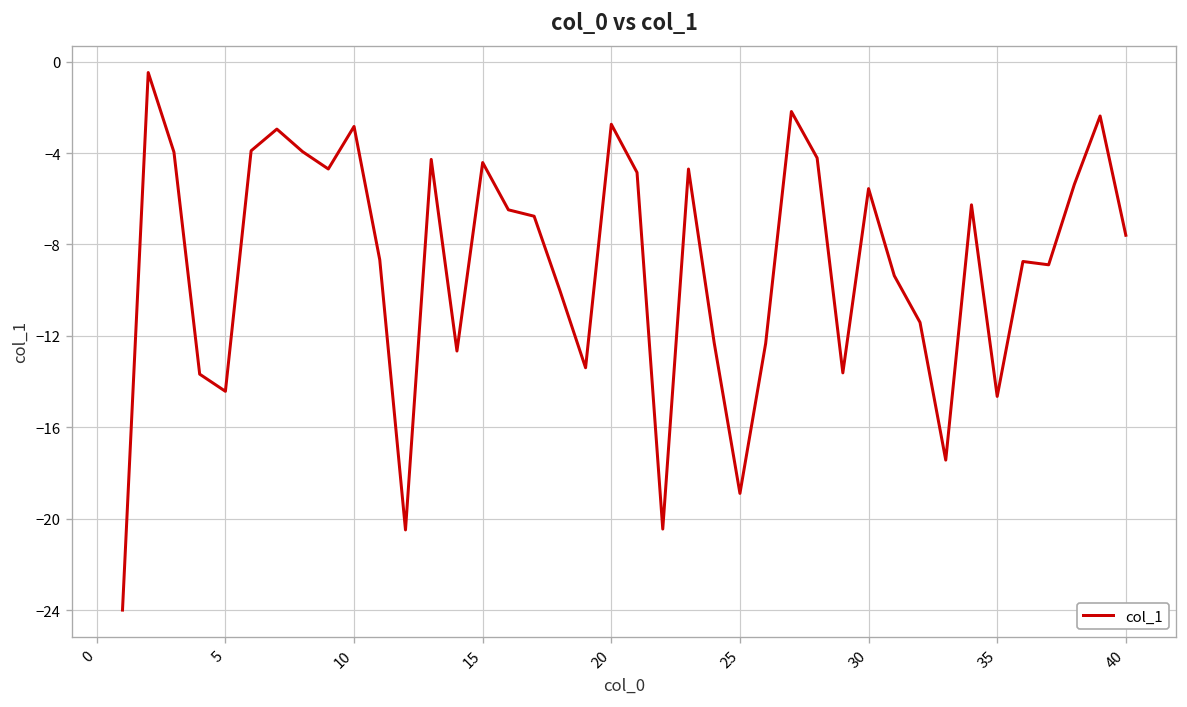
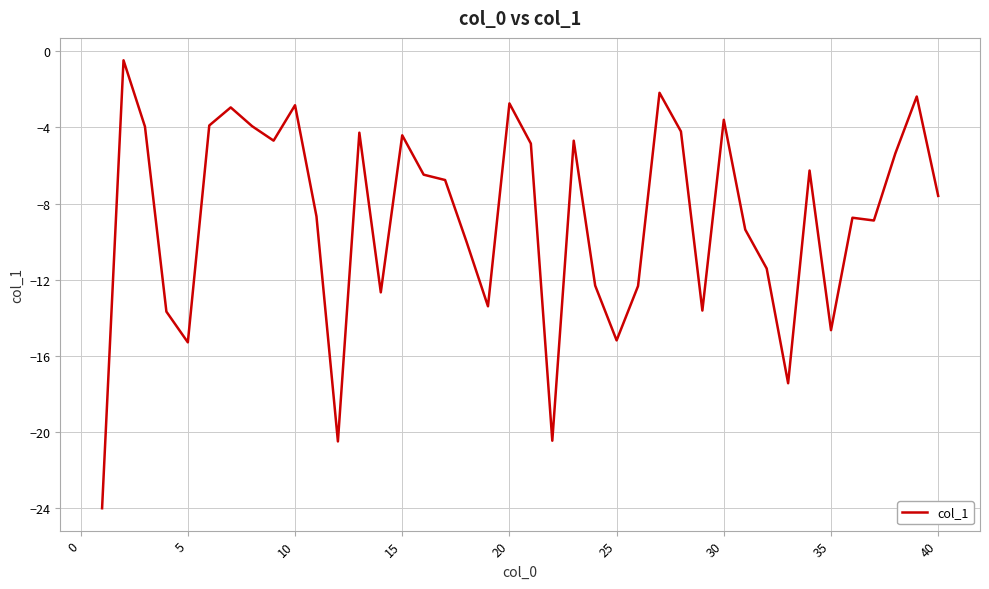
  {
-   "5": -14.4,
+   "5": -15.3,
    "10": -2.8,
    "15": -4.4,
    "20": -2.7,
-   "25": -18.9,
-   "30": -5.6,
+   "25": -15.2,
+   "30": -3.6,
    "35": -14.6,
    "40": -7.6
  }
